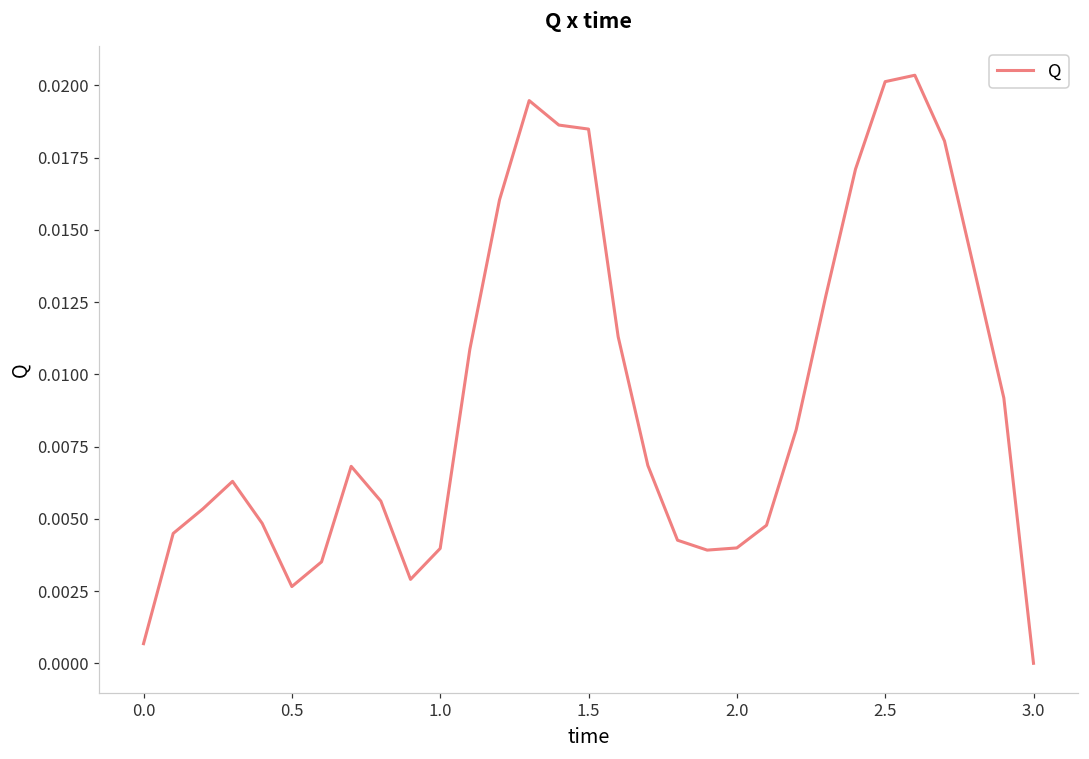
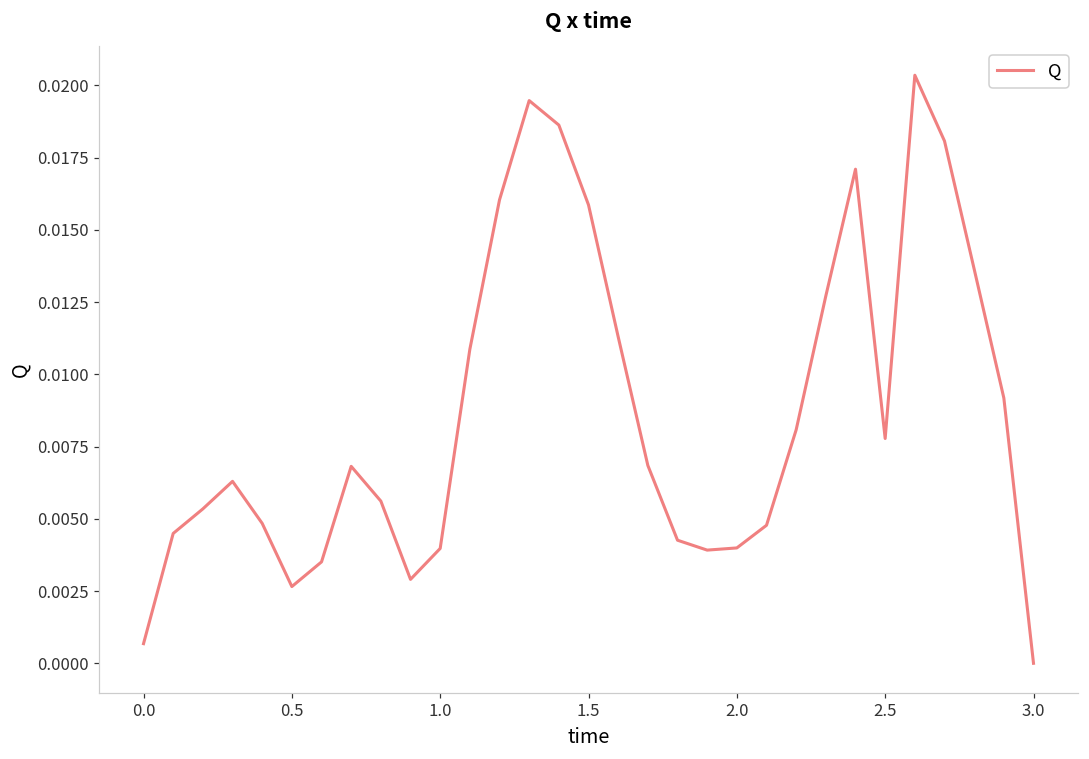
  {
    "0.0": 0.0007,
    "0.5": 0.0027,
    "1.0": 0.0040,
-   "1.5": 0.0185,
+   "1.5": 0.0159,
    "2.0": 0.0040,
-   "2.5": 0.0201,
+   "2.5": 0.0078,
    "3.0": 0.0000
  }
